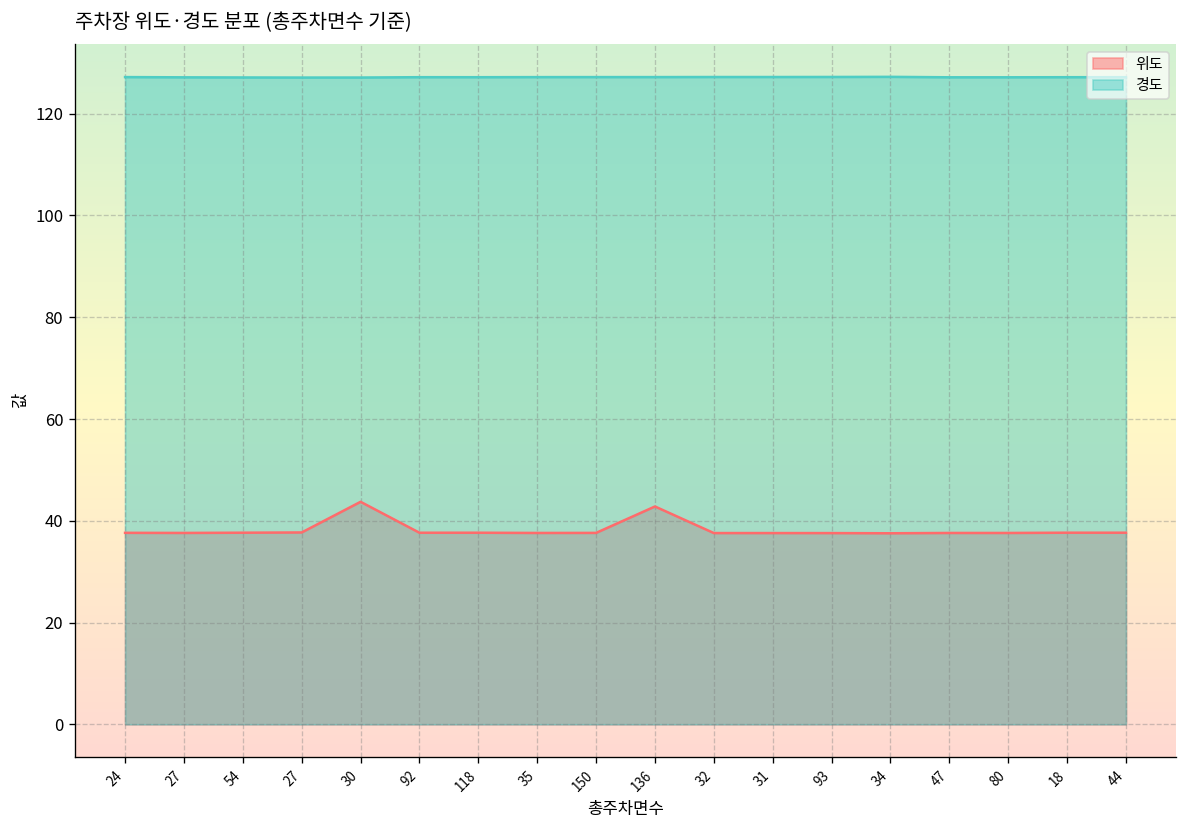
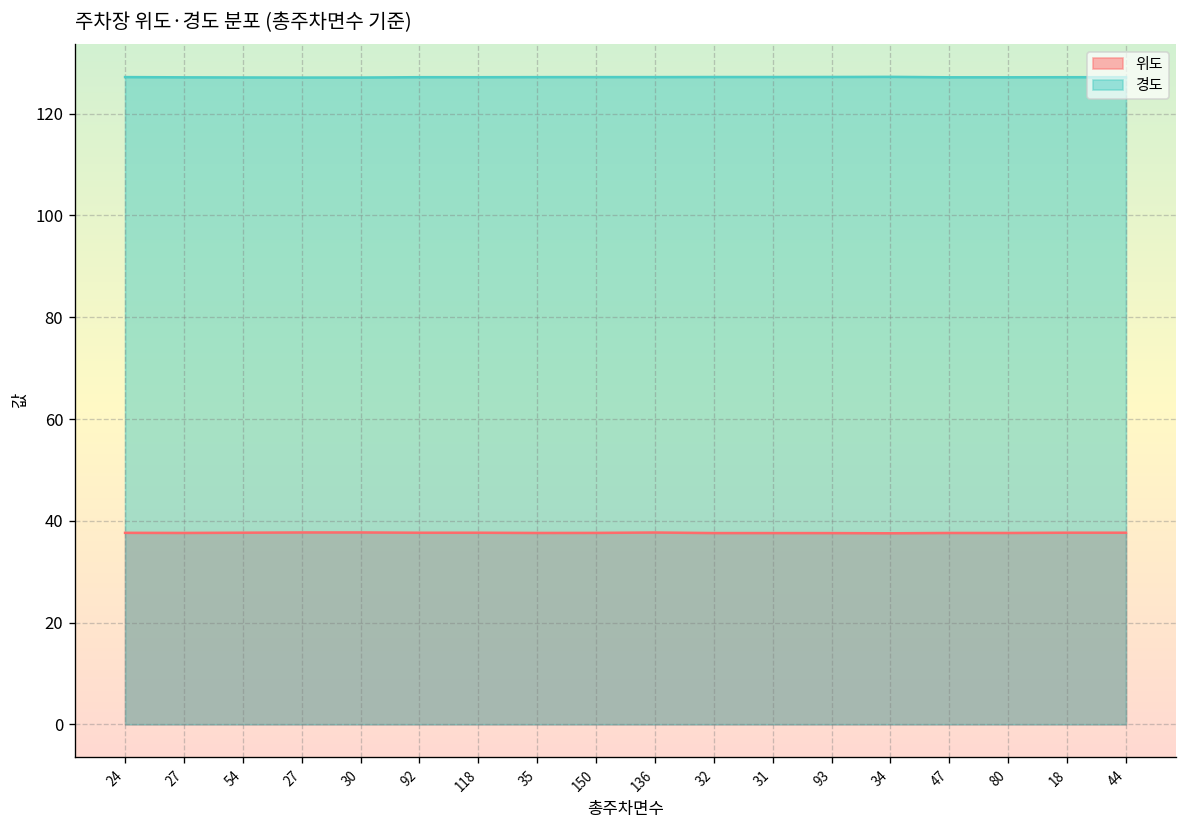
  {
    "위도": {
      "24": 38,
      "54": 38,
-     "30": 44,
+     "30": 38,
      "92": 38,
      "118": 38,
      "35": 38,
      "150": 38,
-     "136": 43,
+     "136": 38,
      "32": 38,
      "31": 38,
      "93": 38,
      "34": 38,
      "47": 38,
      "80": 38,
      "18": 38,
      "44": 38
    },
    "경도": {
      "24": 127,
      "54": 127,
      "30": 127,
      "92": 127,
      "118": 127,
      "35": 127,
      "150": 127,
      "136": 127,
      "32": 127,
      "31": 127,
      "93": 127,
      "34": 127,
      "47": 127,
      "80": 127,
      "18": 127
    }
  }
